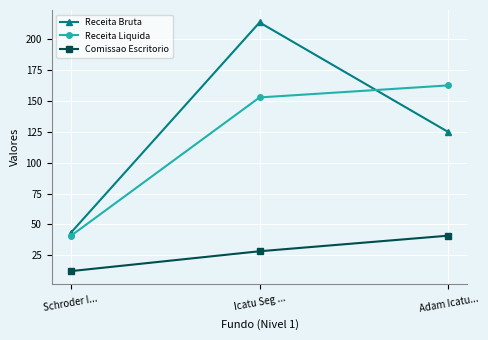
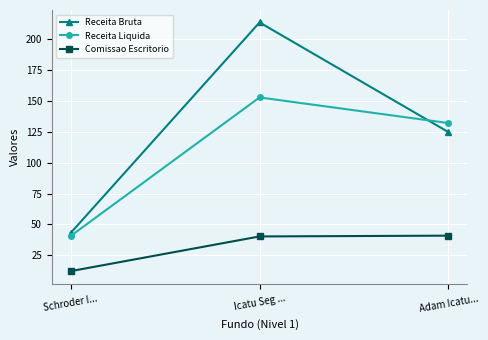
  {
    "Receita Bruta": {
      "Schroder I...": 43,
      "Icatu Seg ...": 214,
      "Adam Icatu...": 125
    },
    "Receita Liquida": {
      "Schroder I...": 41,
      "Icatu Seg ...": 153,
-     "Adam Icatu...": 163
+     "Adam Icatu...": 132
    },
    "Comissao Escritorio": {
      "Schroder I...": 12,
-     "Icatu Seg ...": 28,
+     "Icatu Seg ...": 40,
      "Adam Icatu...": 41
    }
  }
